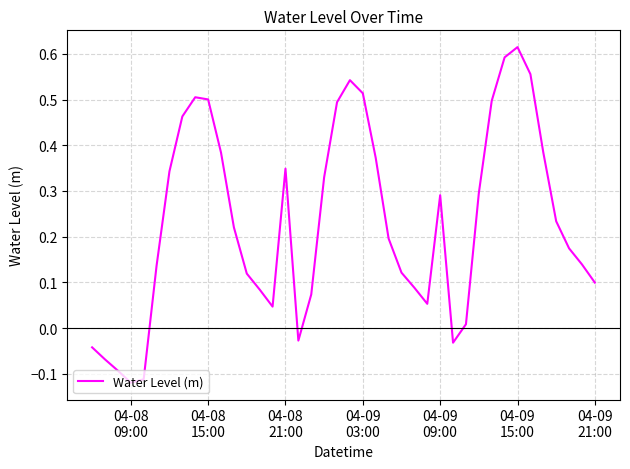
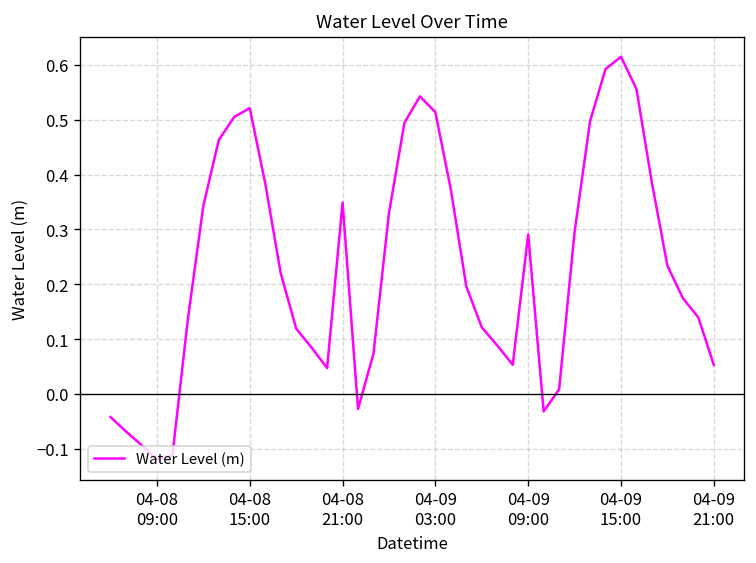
  {
-   "04-08 15:00": 0.50,
+   "04-08 15:00": 0.52,
    "04-08 21:00": 0.35,
    "04-09 03:00": 0.51,
    "04-09 09:00": 0.29,
    "04-09 15:00": 0.61,
-   "04-09 21:00": 0.10
+   "04-09 21:00": 0.05
  }
